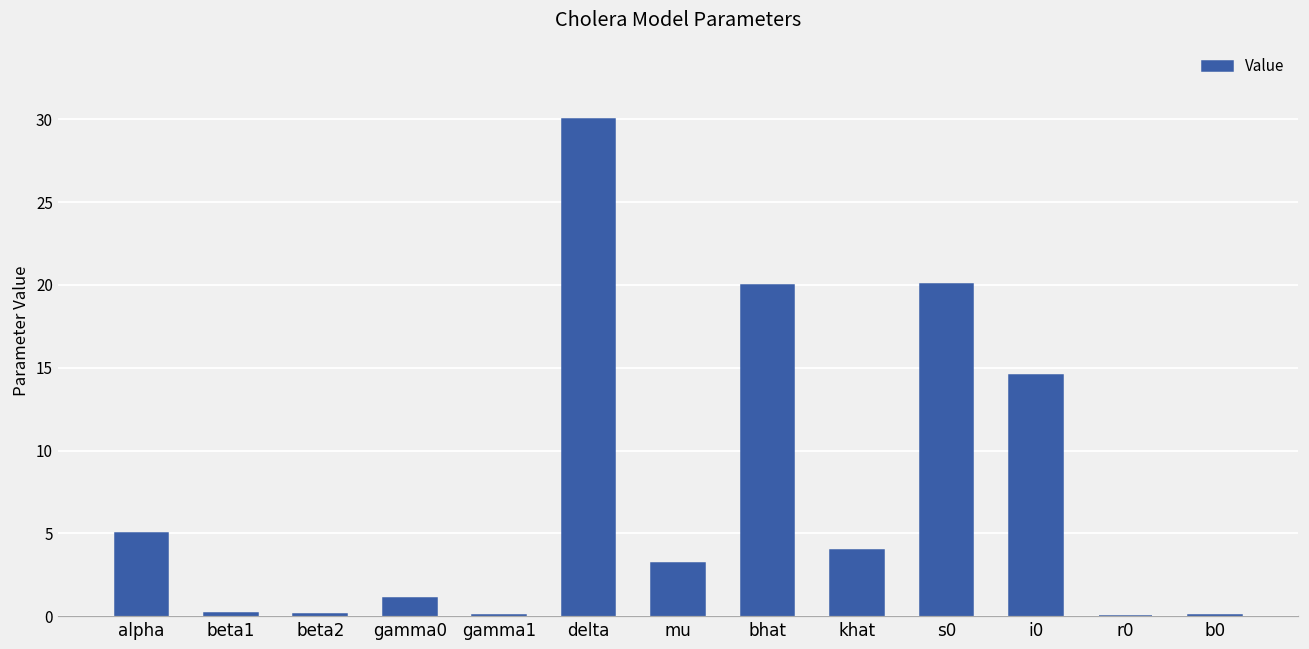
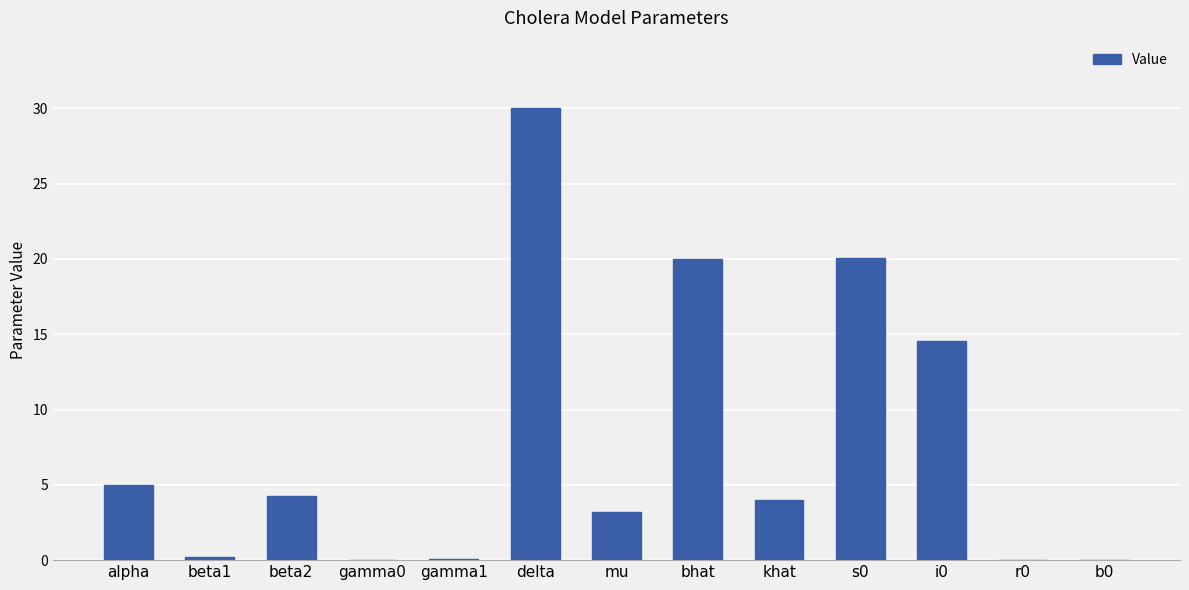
  {
    "alpha": 5.0,
    "beta1": 0.2,
-   "beta2": 0.1,
-   "gamma0": 1.1,
+   "beta2": 4.3,
+   "gamma0": 0.0,
    "delta": 30.0,
    "mu": 3.2,
    "bhat": 20.0,
    "khat": 4.0,
    "s0": 20.0,
    "i0": 14.5
  }
